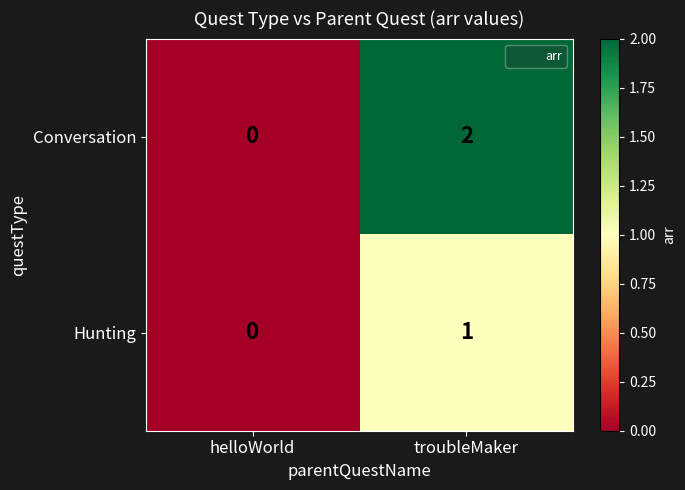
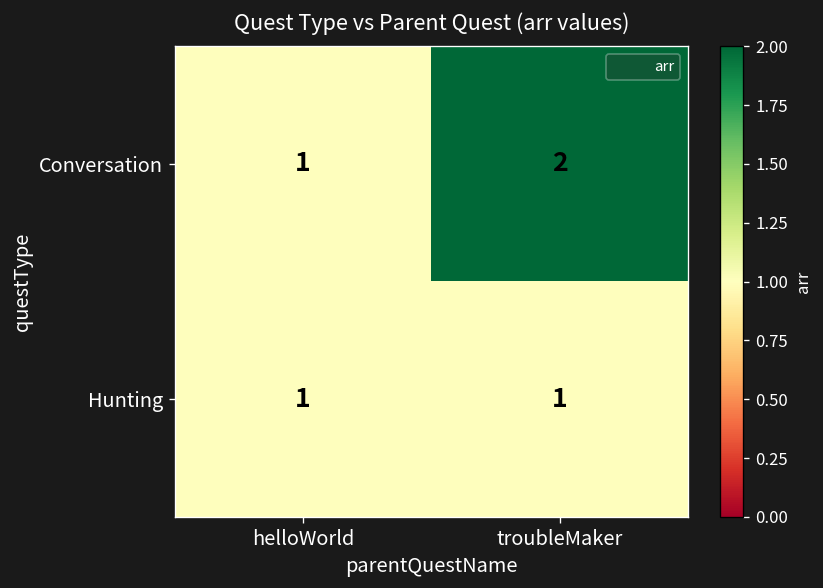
  {
    "Conversation": {
-     "helloWorld": 0,
+     "helloWorld": 1,
      "troubleMaker": 2
    },
    "Hunting": {
-     "helloWorld": 0,
+     "helloWorld": 1,
      "troubleMaker": 1
    }
  }
